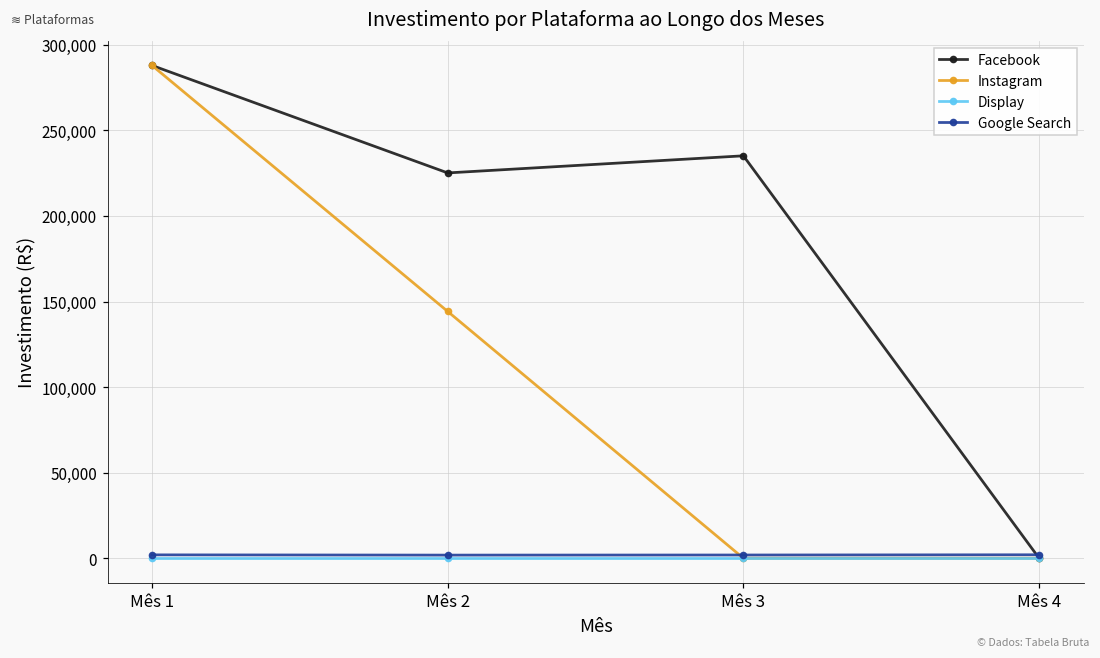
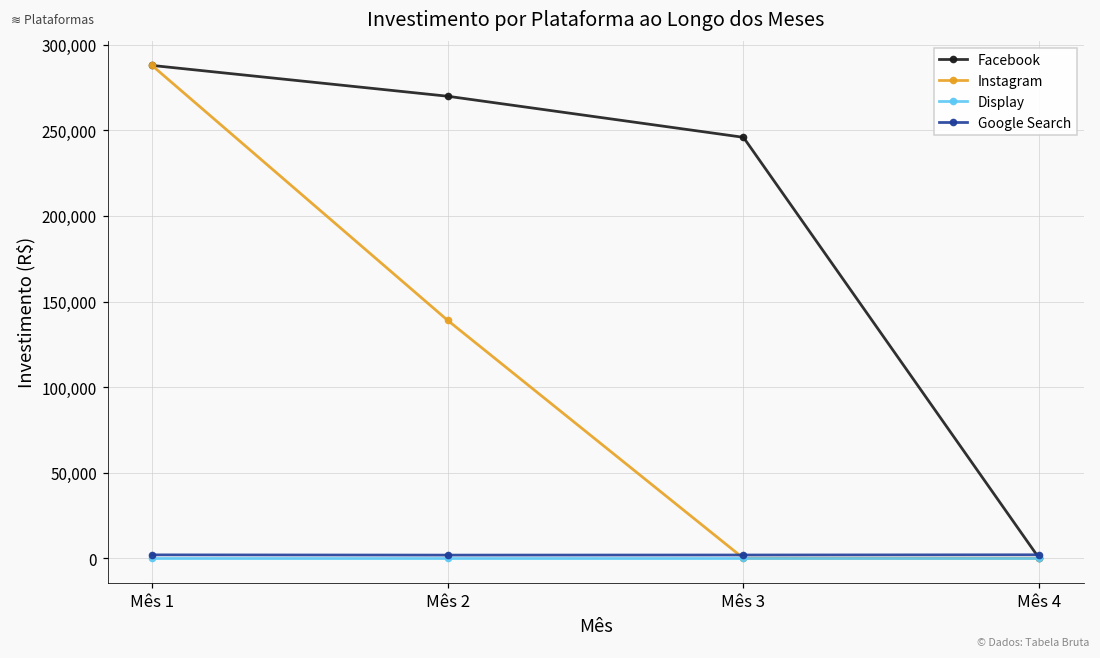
  {
    "Facebook": {
-     "Mês 2": "225,000",
-     "Mês 3": "235,000"
+     "Mês 2": "270,000",
+     "Mês 3": "246,000"
    },
    "Instagram": {
-     "Mês 2": "144,000"
+     "Mês 2": "139,000"
    },
    "Display": {
      "Mês 1": "0",
      "Mês 2": "0"
    },
    "Google Search": {
      "Mês 1": "2,000",
      "Mês 2": "2,000",
      "Mês 3": "2,000",
      "Mês 4": "2,000"
    }
  }
